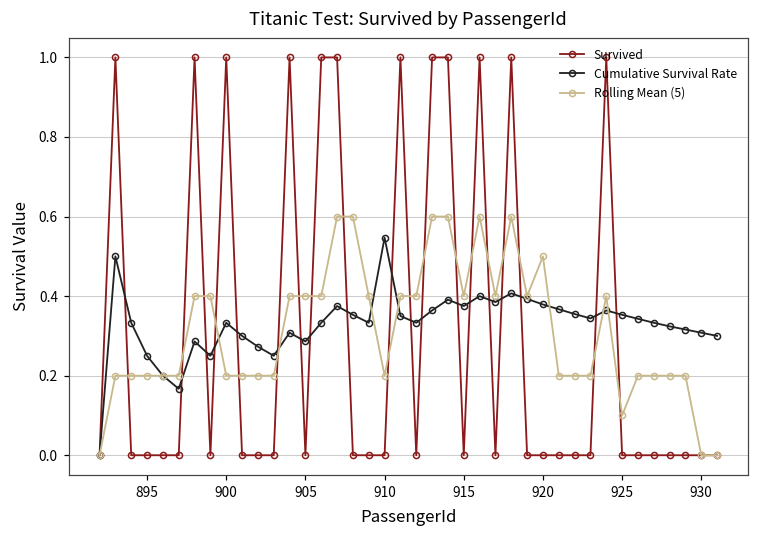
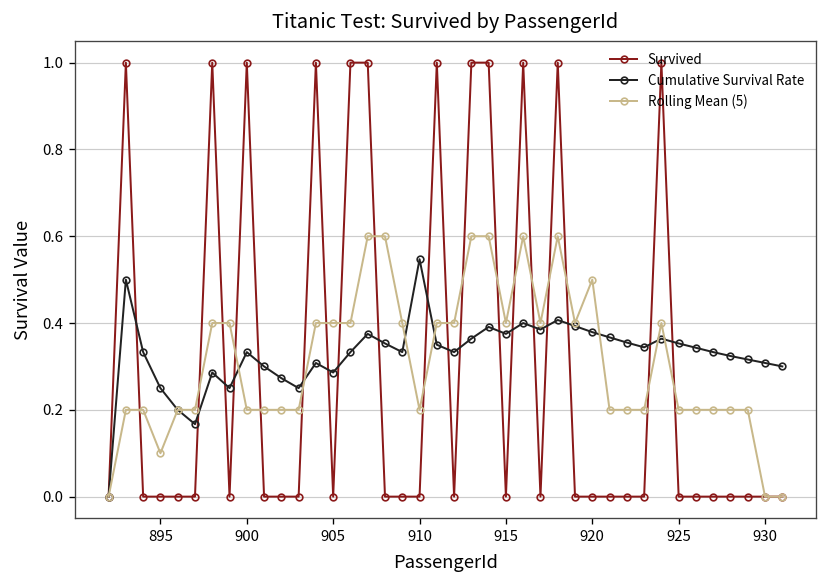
  {
    "Survived": {
      "895": 0.0,
      "900": 1.0,
      "905": 0.0,
      "910": 0.0,
      "915": 0.0,
      "920": 0.0,
      "925": 0.0
    },
    "Cumulative Survival Rate": {
      "895": 0.25,
      "900": 0.33,
      "905": 0.29,
      "910": 0.55,
      "915": 0.38,
      "920": 0.38,
      "925": 0.35,
      "930": 0.31
    },
    "Rolling Mean (5)": {
-     "895": 0.2,
+     "895": 0.1,
      "900": 0.2,
      "905": 0.4,
      "910": 0.2,
      "915": 0.4,
      "920": 0.5,
-     "925": 0.1
+     "925": 0.2
    }
  }
